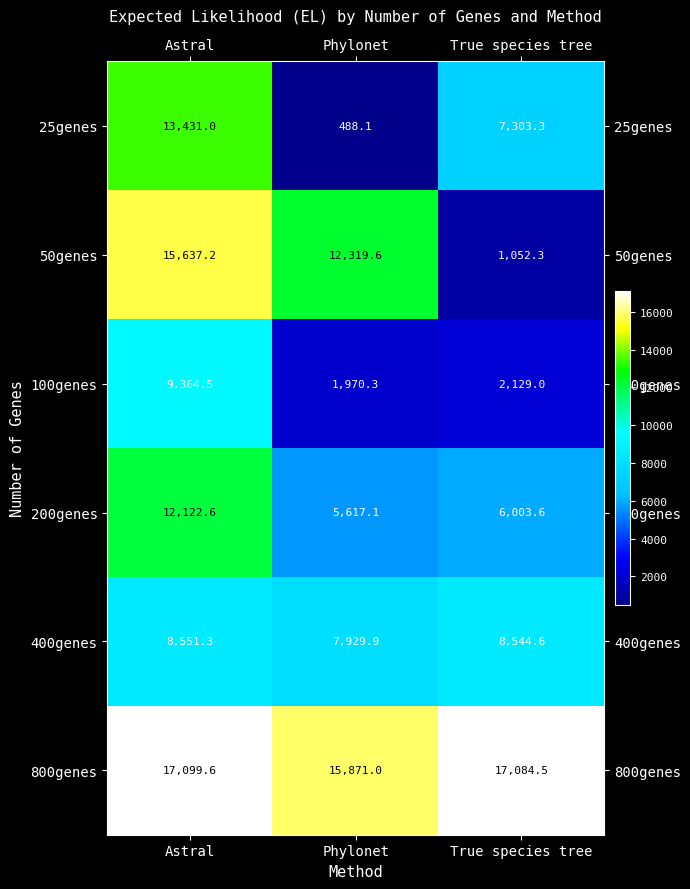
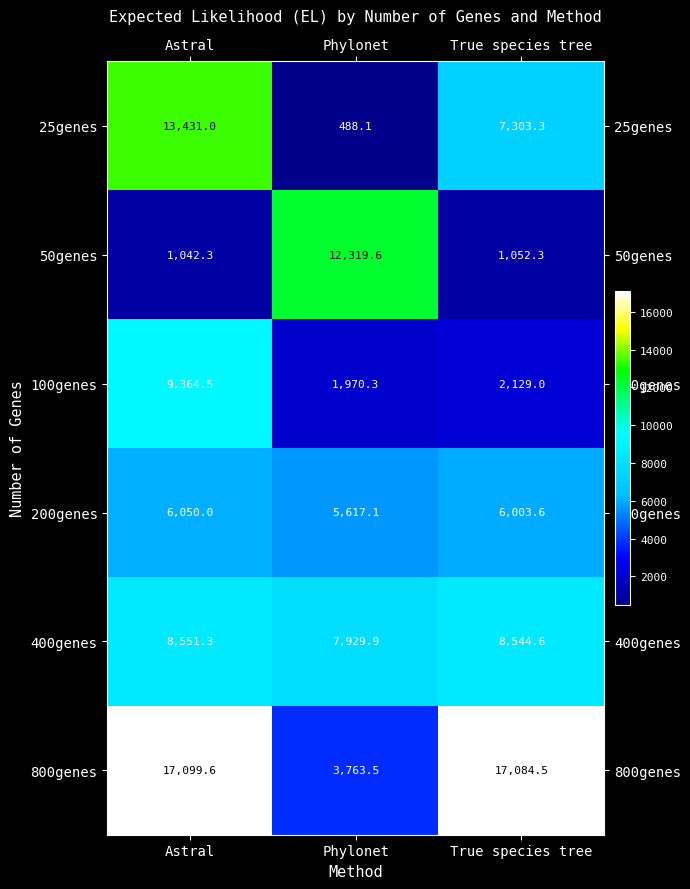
  {
    "25genes": {
      "Astral": "13,431.0",
      "Phylonet": "488.1",
      "True species tree": "7,303.3"
    },
    "50genes": {
-     "Astral": "15,637.2",
+     "Astral": "1,042.3",
      "Phylonet": "12,319.6",
      "True species tree": "1,052.3"
    },
    "100genes": {
      "Astral": "9,364.5",
      "Phylonet": "1,970.3",
      "True species tree": "2,129.0"
    },
    "200genes": {
-     "Astral": "12,122.6",
+     "Astral": "6,050.0",
      "Phylonet": "5,617.1",
      "True species tree": "6,003.6"
    },
    "400genes": {
      "Astral": "8,551.3",
      "Phylonet": "7,929.9",
      "True species tree": "8,544.6"
    },
    "800genes": {
      "Astral": "17,099.6",
-     "Phylonet": "15,871.0",
+     "Phylonet": "3,763.5",
      "True species tree": "17,084.5"
    }
  }
